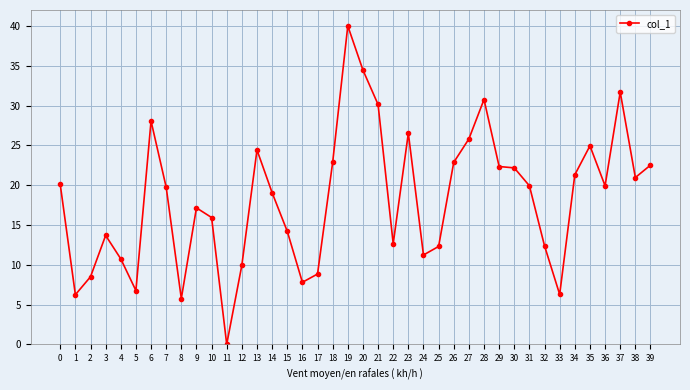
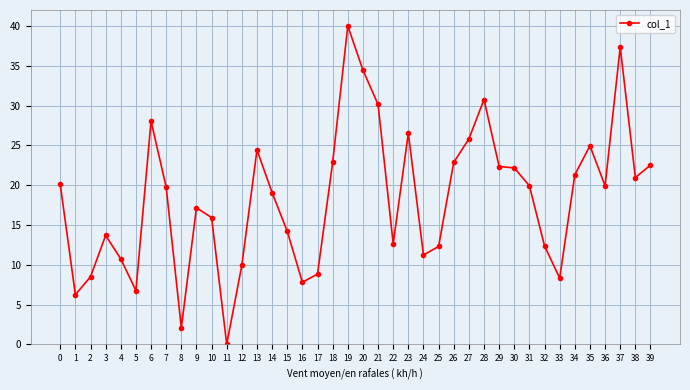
  {
    "0": 20,
    "1": 6,
    "2": 8,
    "3": 14,
    "4": 11,
    "5": 7,
    "6": 28,
    "7": 20,
-   "8": 6,
+   "8": 2,
    "9": 17,
    "10": 16,
    "11": 0,
    "12": 10,
    "13": 24,
    "14": 19,
    "15": 14,
    "16": 8,
    "17": 9,
    "18": 23,
    "19": 40,
    "20": 34,
    "21": 30,
    "22": 13,
    "23": 27,
    "24": 11,
    "25": 12,
    "26": 23,
    "27": 26,
    "28": 31,
    "29": 22,
    "30": 22,
    "31": 20,
    "32": 12,
-   "33": 6,
+   "33": 8,
    "34": 21,
    "35": 25,
    "36": 20,
-   "37": 32,
+   "37": 37,
    "38": 21,
    "39": 23
  }
